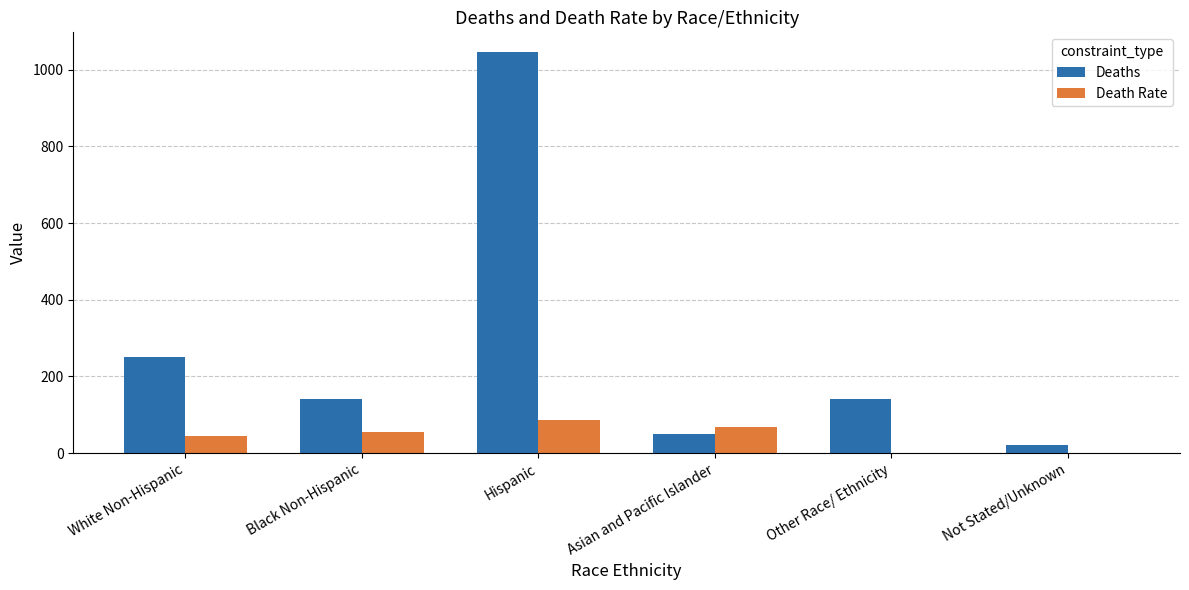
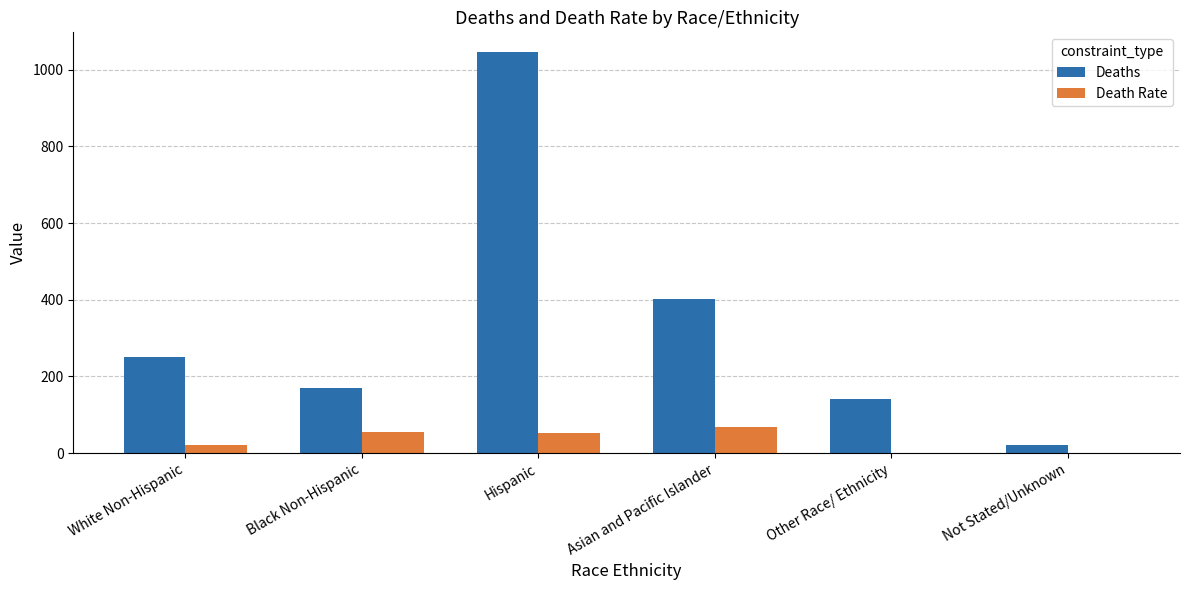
  {
    "Deaths": {
      "White Non-Hispanic": 250,
-     "Black Non-Hispanic": 140,
+     "Black Non-Hispanic": 170,
      "Hispanic": 1050,
-     "Asian and Pacific Islander": 50,
+     "Asian and Pacific Islander": 400,
      "Other Race/ Ethnicity": 140,
      "Not Stated/Unknown": 20
    },
    "Death Rate": {
-     "White Non-Hispanic": 50,
+     "White Non-Hispanic": 20,
      "Black Non-Hispanic": 50,
-     "Hispanic": 90,
+     "Hispanic": 50,
      "Asian and Pacific Islander": 70,
      "Other Race/ Ethnicity": 0,
      "Not Stated/Unknown": 0
    }
  }
